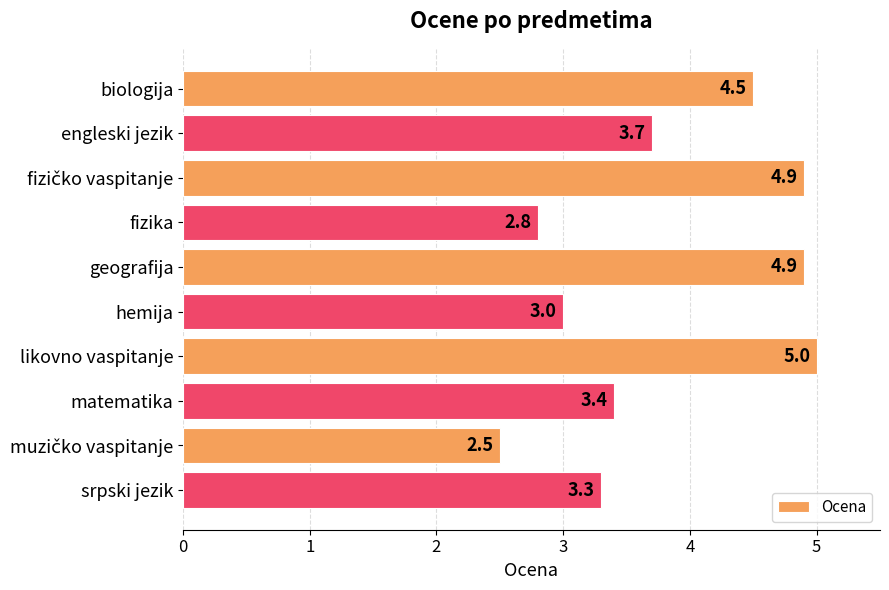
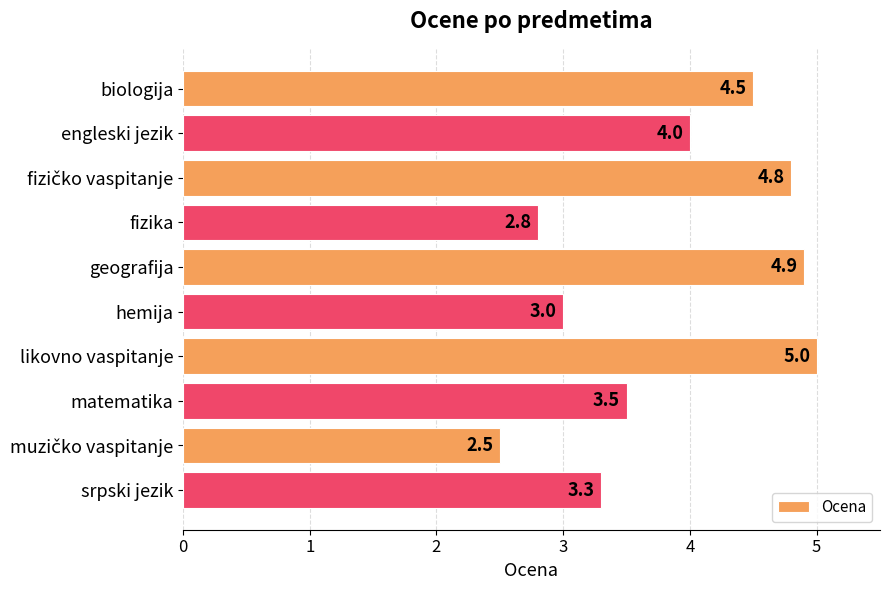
  {
    "biologija": 4.5,
-   "engleski jezik": 3.7,
-   "fizičko vaspitanje": 4.9,
+   "engleski jezik": 4.0,
+   "fizičko vaspitanje": 4.8,
    "fizika": 2.8,
    "geografija": 4.9,
    "hemija": 3.0,
    "likovno vaspitanje": 5.0,
-   "matematika": 3.4,
+   "matematika": 3.5,
    "muzičko vaspitanje": 2.5,
    "srpski jezik": 3.3
  }
